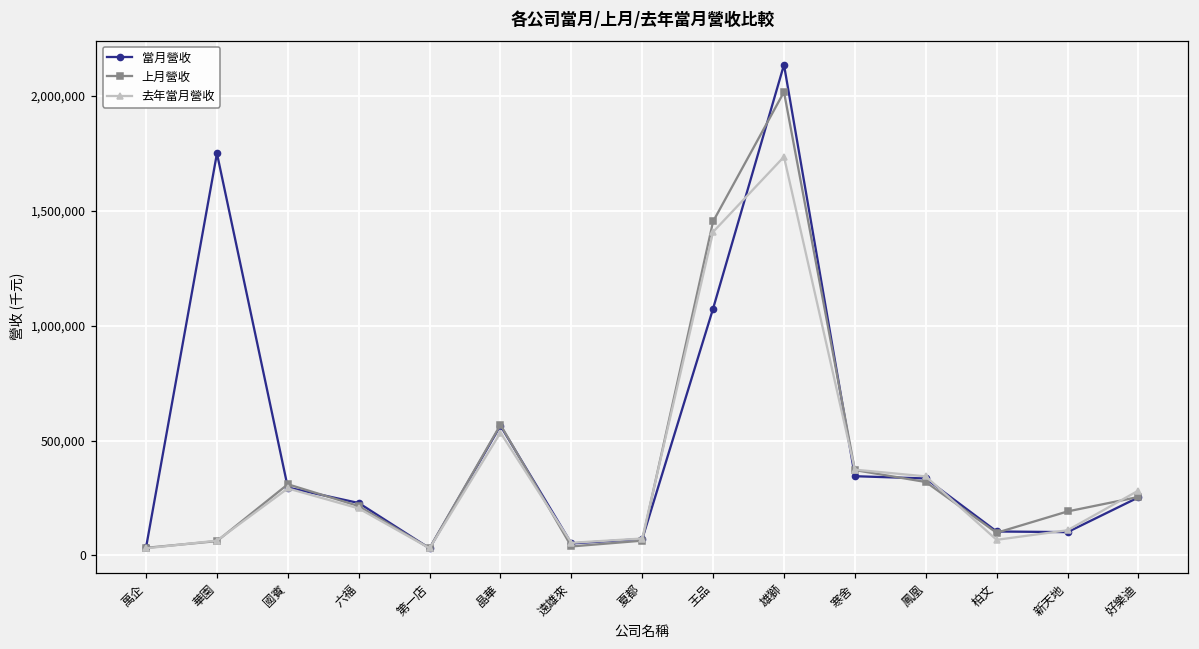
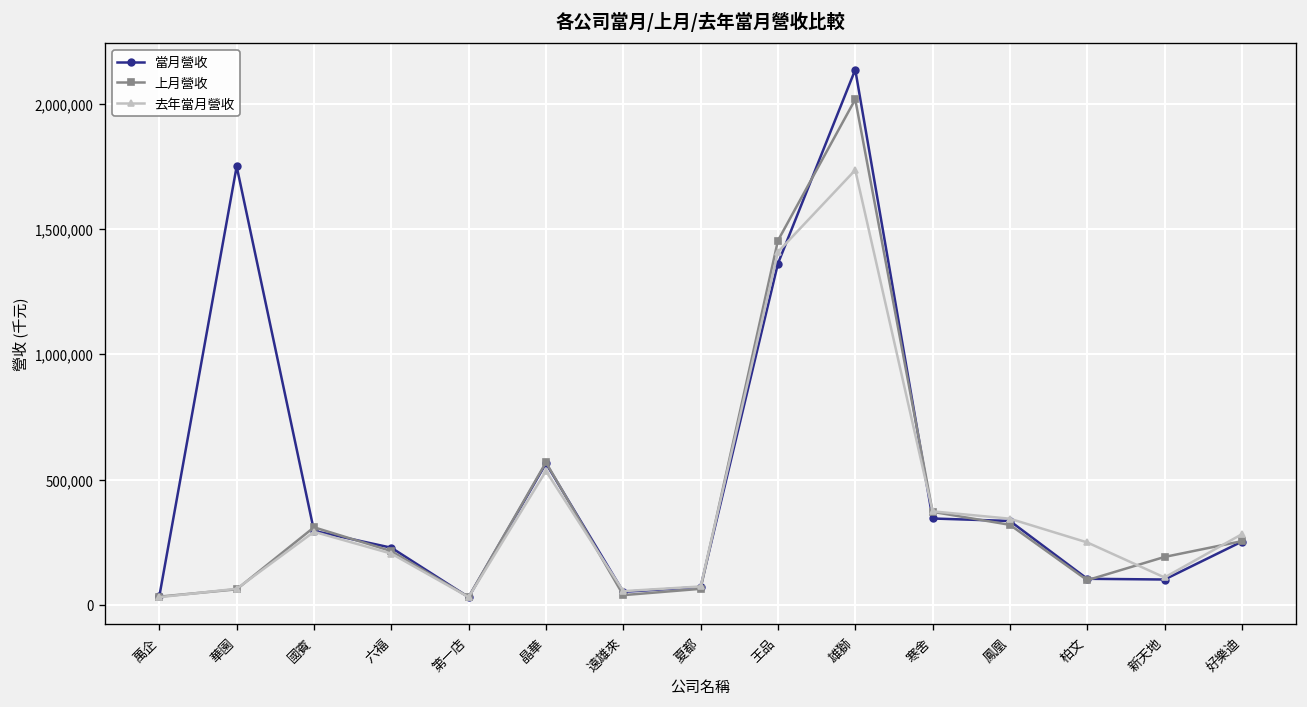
  {
    "當月營收": {
      "華園": "1,750,000",
      "六福": "230,000",
-     "王品": "1,070,000",
+     "王品": "1,360,000",
      "雄獅": "2,140,000",
      "寒舍": "340,000"
    },
    "上月營收": {
      "國賓": "310,000",
      "遠雄來": "40,000",
      "王品": "1,450,000",
      "雄獅": "2,020,000",
      "鳳凰": "320,000",
      "新天地": "190,000"
    },
    "去年當月營收": {
      "晶華": "530,000",
      "王品": "1,410,000",
      "雄獅": "1,740,000",
-     "柏文": "70,000",
+     "柏文": "250,000",
      "好樂迪": "280,000"
    }
  }
